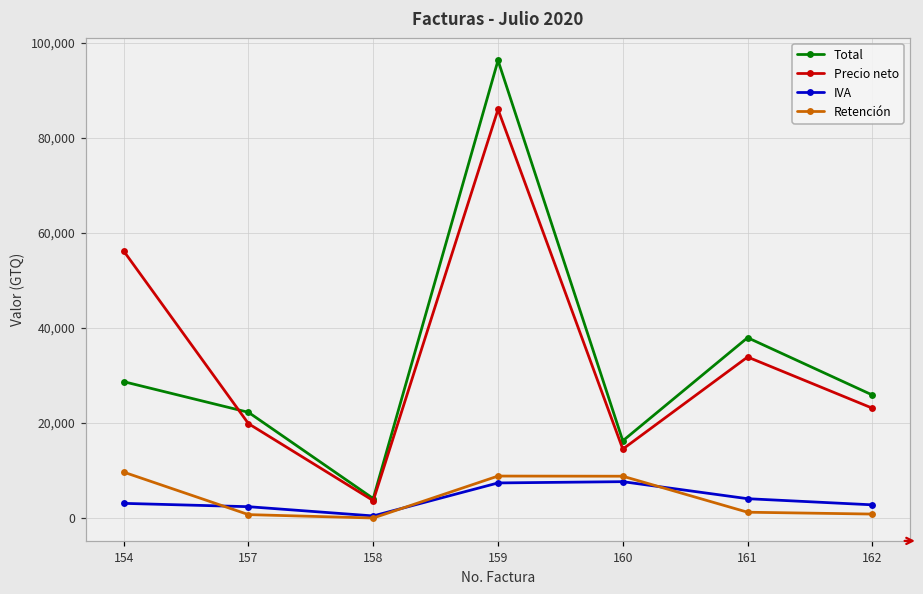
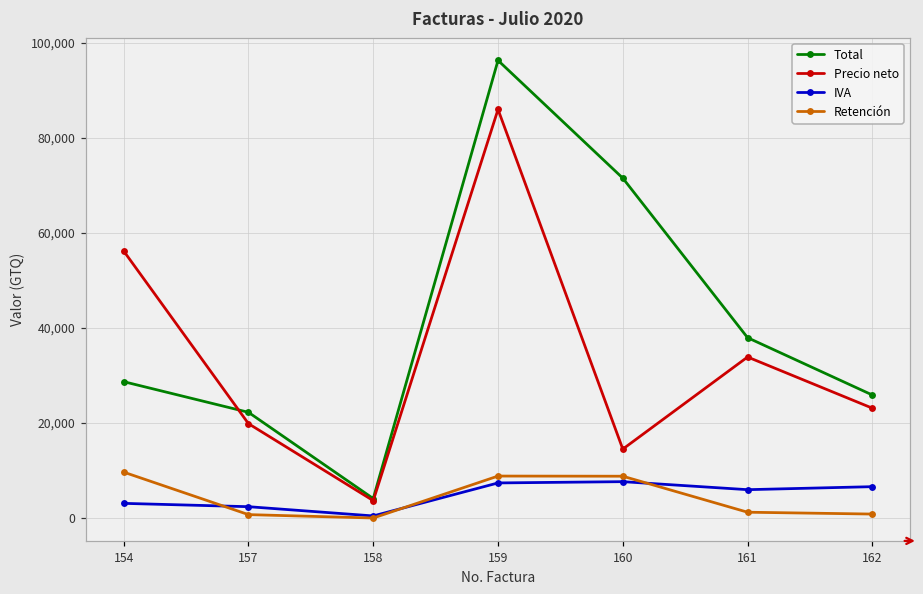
  {
    "Total": {
      "154": "29,000",
      "157": "22,000",
      "159": "96,000",
-     "160": "16,000",
+     "160": "71,000",
      "161": "38,000",
      "162": "26,000"
    },
    "Precio neto": {
      "154": "56,000",
      "157": "20,000",
      "159": "86,000",
      "160": "14,000",
      "161": "34,000",
      "162": "23,000"
    },
    "IVA": {
      "154": "3,000",
      "157": "2,000",
      "159": "7,000",
      "160": "8,000",
-     "161": "4,000",
-     "162": "3,000"
+     "161": "6,000",
+     "162": "7,000"
    },
    "Retención": {
      "154": "10,000",
      "157": "1,000",
      "159": "9,000",
      "160": "9,000",
      "161": "1,000",
      "162": "1,000"
    }
  }
